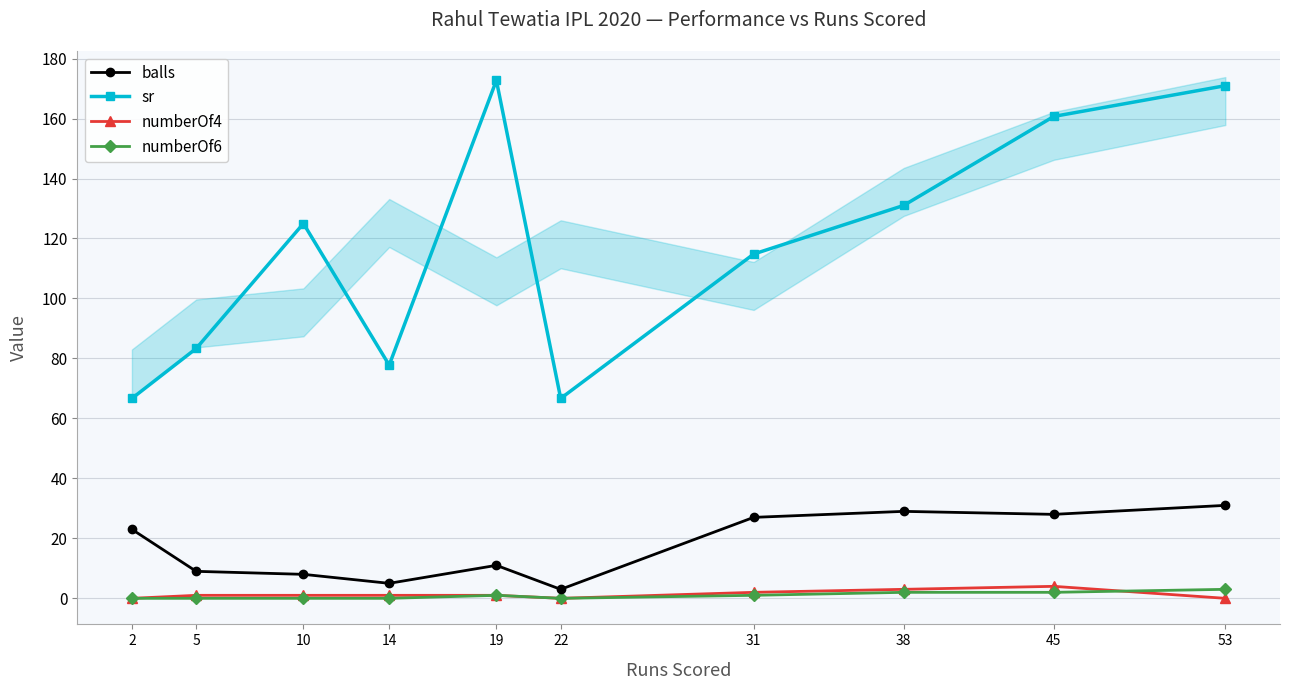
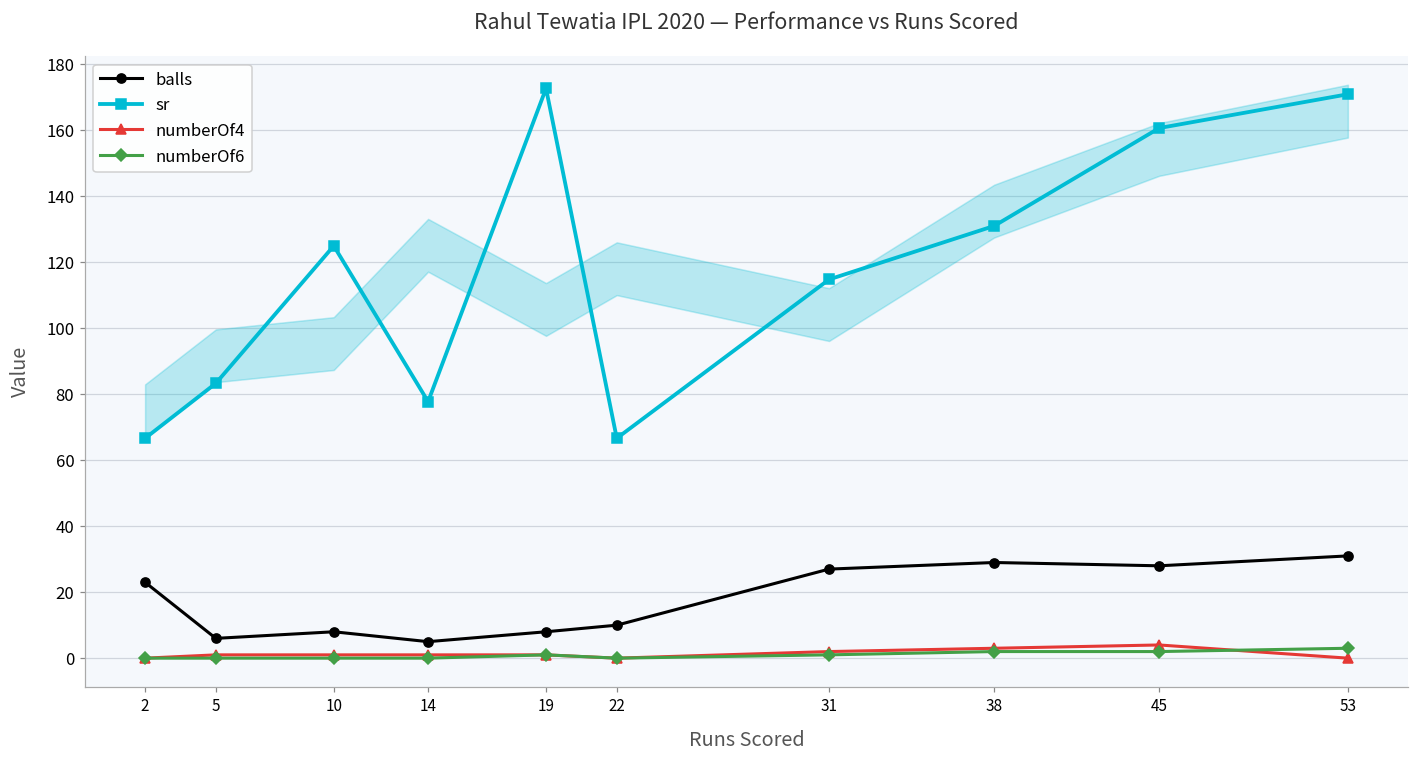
  {
    "balls": {
      "2": 23,
-     "5": 9,
+     "5": 6,
      "10": 8,
      "14": 5,
-     "19": 11,
-     "22": 3,
+     "19": 8,
+     "22": 10,
      "31": 27,
      "38": 29,
      "45": 28,
      "53": 31
    },
    "numberOf4": {
      "5": 1,
      "10": 1,
      "14": 1,
      "31": 2,
      "38": 3,
      "45": 4,
      "53": 0
    },
    "numberOf6": {
      "5": 0,
      "10": 0,
      "14": 0,
      "31": 1,
      "38": 2,
      "45": 2,
      "53": 3
    }
  }
